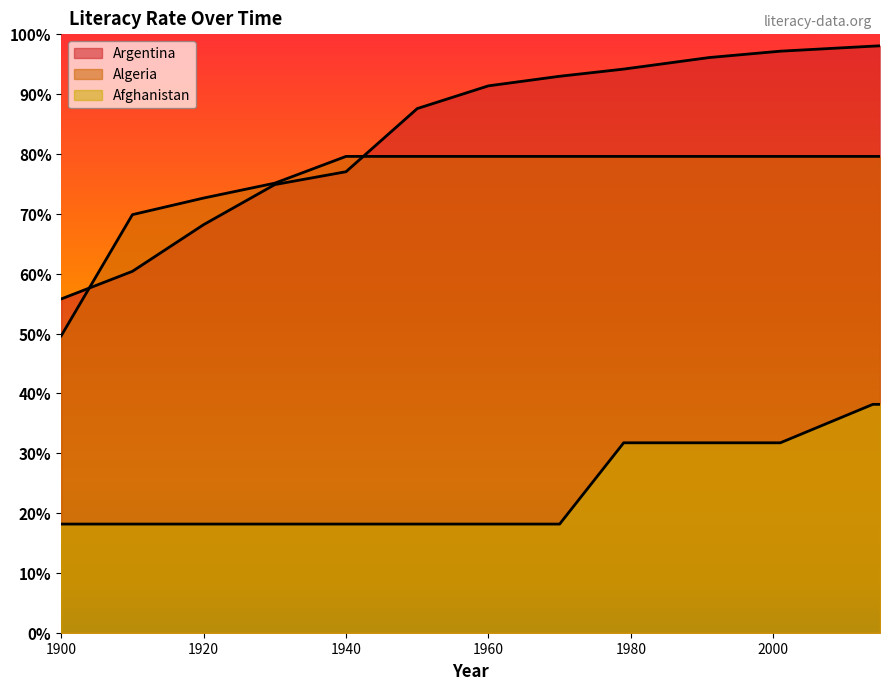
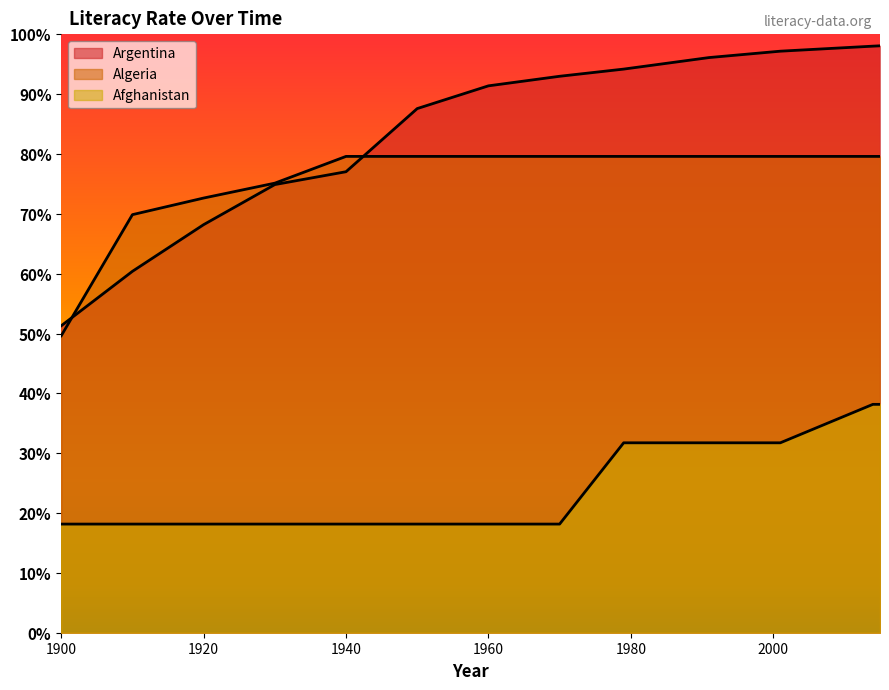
  {
    "Argentina": {
-     "1900": "56%",
+     "1900": "51%",
      "1920": "68%",
      "1940": "77%",
      "1960": "91%"
    }
  }
